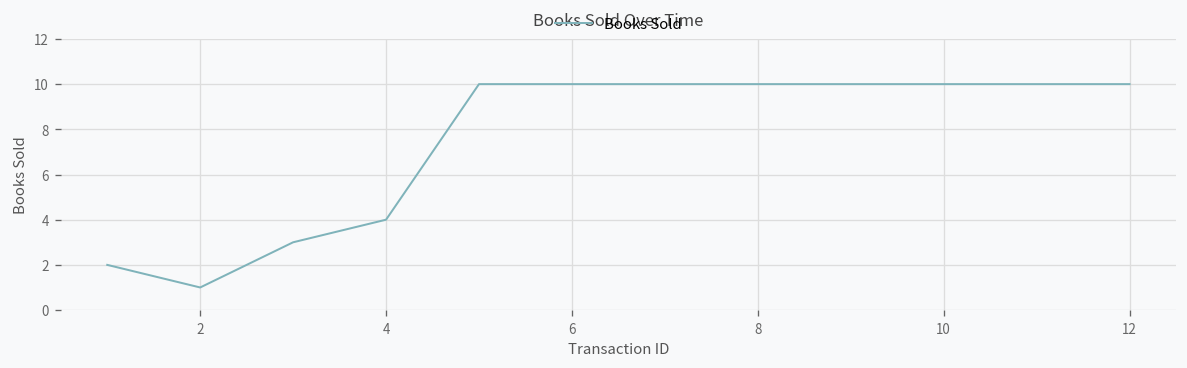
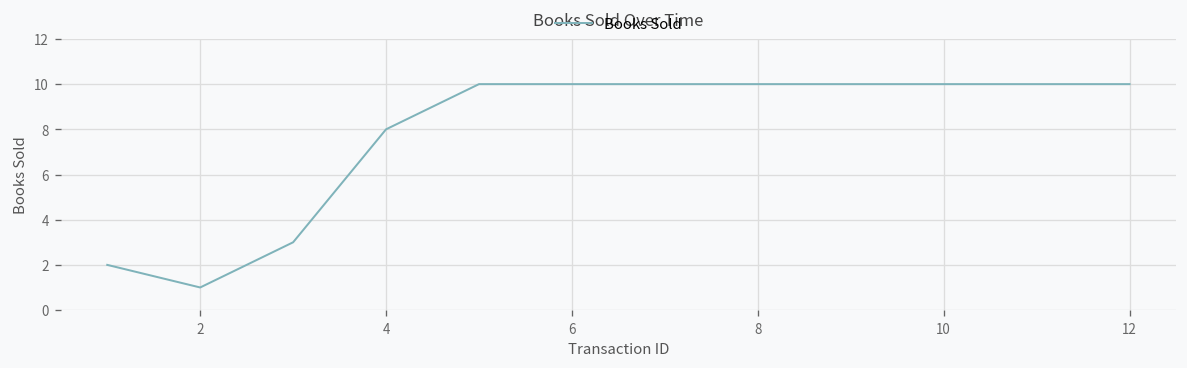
  {
    "2": 1,
-   "4": 4,
+   "4": 8,
    "6": 10,
    "8": 10,
    "10": 10,
    "12": 10
  }
